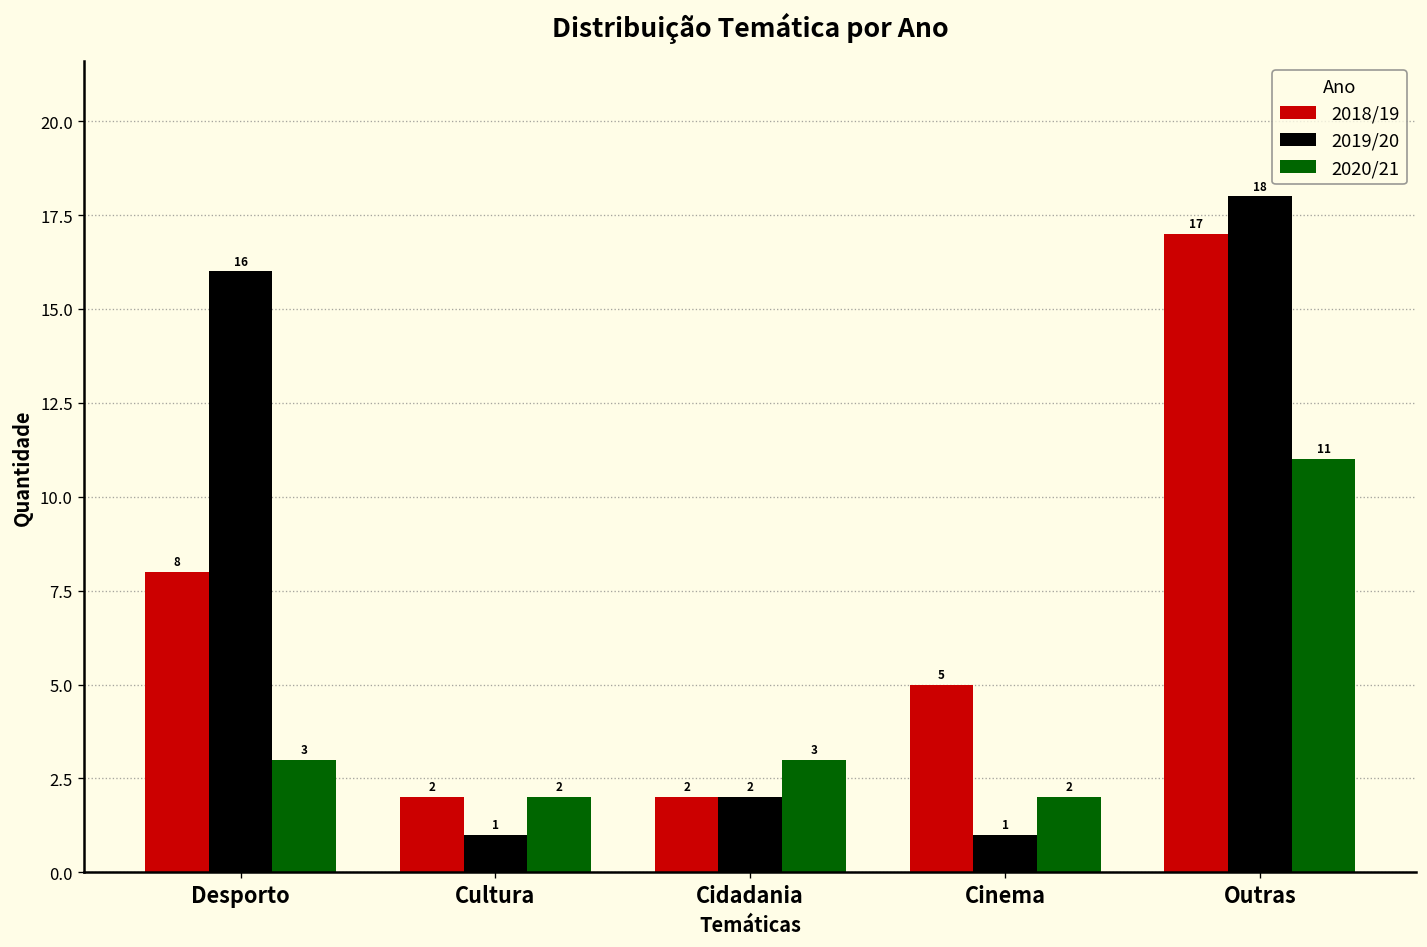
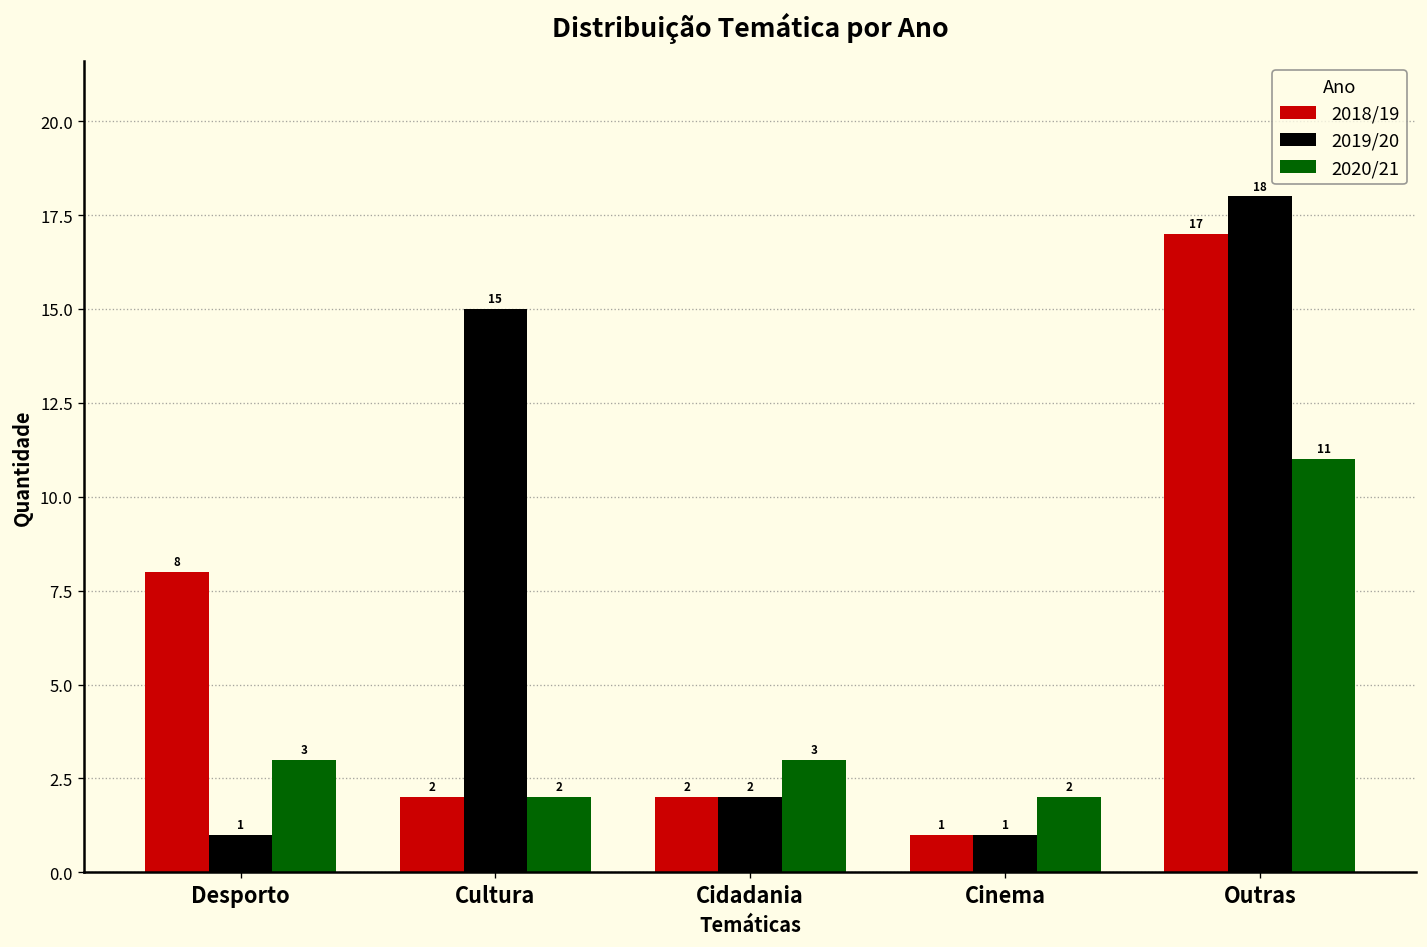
  {
    "2018/19": {
      "Desporto": 8,
      "Cultura": 2,
      "Cidadania": 2,
-     "Cinema": 5,
+     "Cinema": 1,
      "Outras": 17
    },
    "2019/20": {
-     "Desporto": 16,
-     "Cultura": 1,
+     "Desporto": 1,
+     "Cultura": 15,
      "Cidadania": 2,
      "Cinema": 1,
      "Outras": 18
    },
    "2020/21": {
      "Desporto": 3,
      "Cultura": 2,
      "Cidadania": 3,
      "Cinema": 2,
      "Outras": 11
    }
  }
